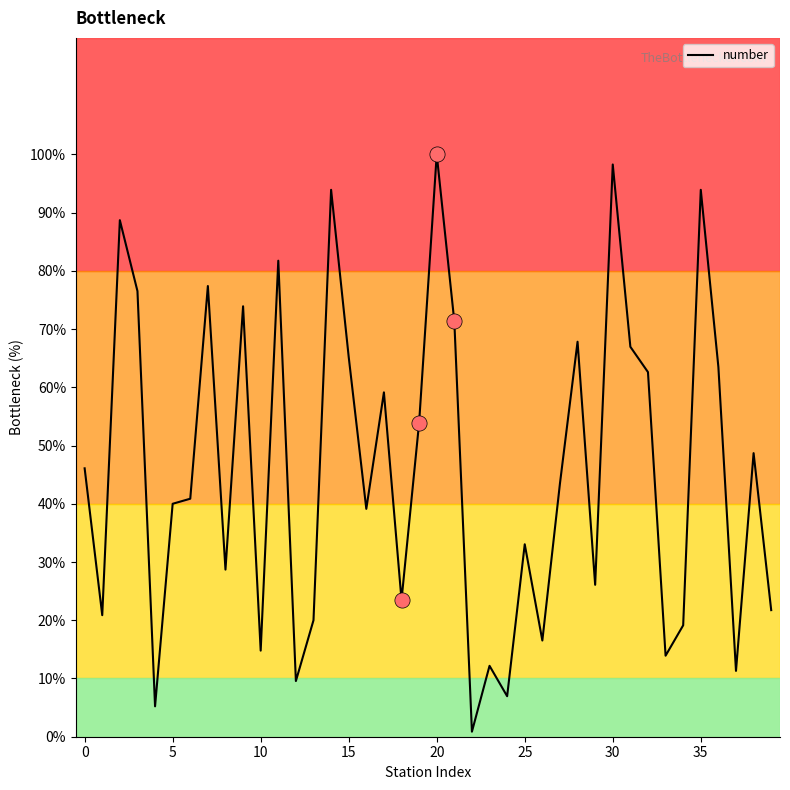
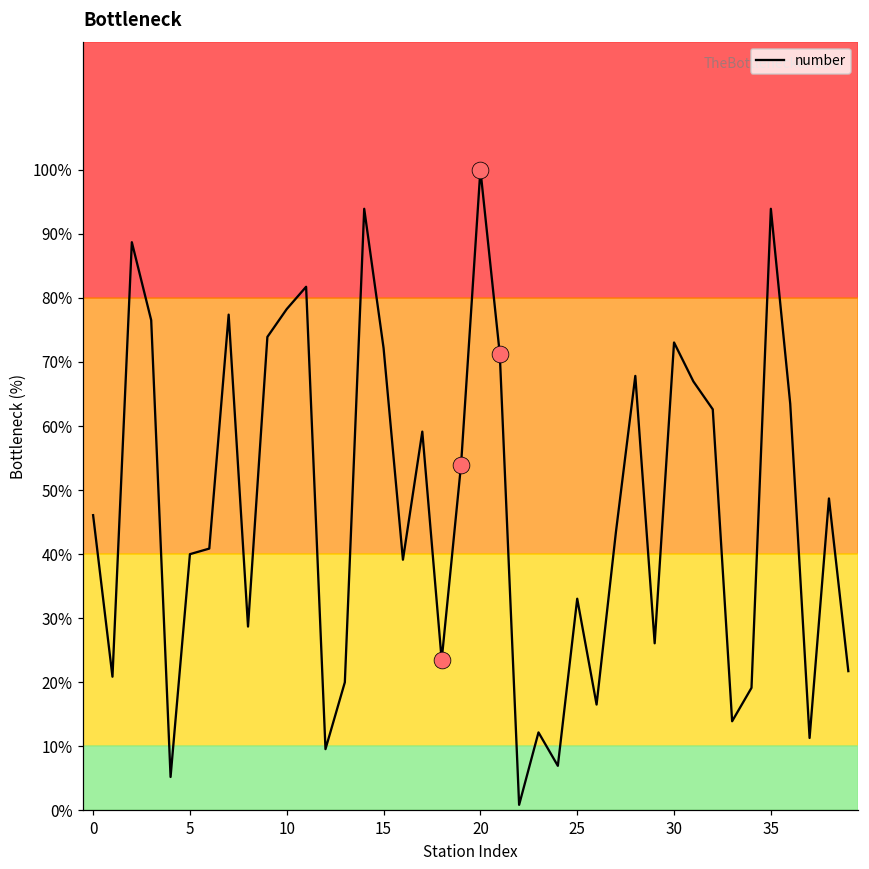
  {
    "number": {
      "0": "46%",
      "5": "40%",
-     "10": "15%",
-     "15": "65%",
+     "10": "78%",
+     "15": "72%",
      "25": "33%",
-     "30": "98%",
+     "30": "73%",
      "35": "94%"
    }
  }
